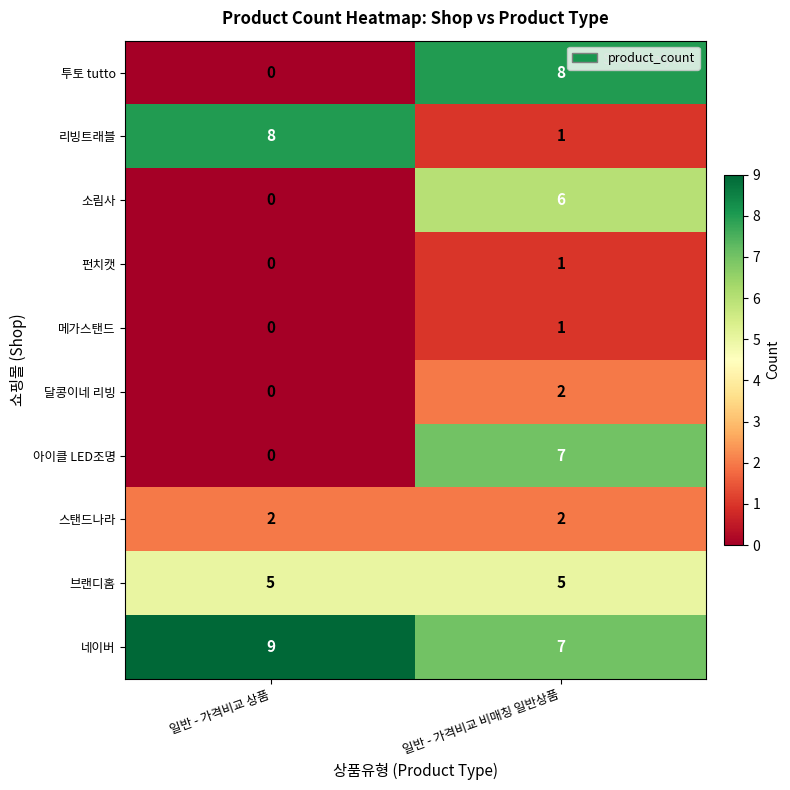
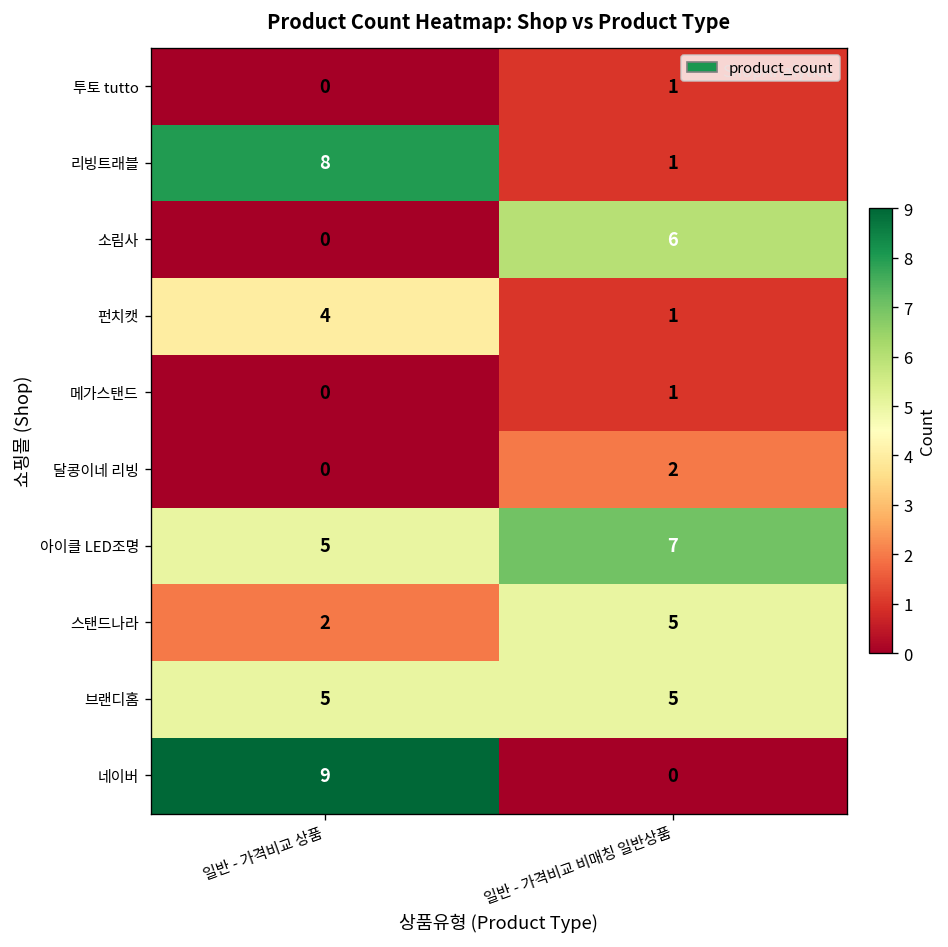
  {
    "투토 tutto": {
      "일반 - 가격비교 상품": 0,
-     "일반 - 가격비교 비매칭 일반상품": 8
+     "일반 - 가격비교 비매칭 일반상품": 1
    },
    "리빙트래블": {
      "일반 - 가격비교 상품": 8,
      "일반 - 가격비교 비매칭 일반상품": 1
    },
    "소림사": {
      "일반 - 가격비교 상품": 0,
      "일반 - 가격비교 비매칭 일반상품": 6
    },
    "펀치캣": {
-     "일반 - 가격비교 상품": 0,
+     "일반 - 가격비교 상품": 4,
      "일반 - 가격비교 비매칭 일반상품": 1
    },
    "메가스탠드": {
      "일반 - 가격비교 상품": 0,
      "일반 - 가격비교 비매칭 일반상품": 1
    },
    "달콩이네 리빙": {
      "일반 - 가격비교 상품": 0,
      "일반 - 가격비교 비매칭 일반상품": 2
    },
    "아이클 LED조명": {
-     "일반 - 가격비교 상품": 0,
+     "일반 - 가격비교 상품": 5,
      "일반 - 가격비교 비매칭 일반상품": 7
    },
    "스탠드나라": {
      "일반 - 가격비교 상품": 2,
-     "일반 - 가격비교 비매칭 일반상품": 2
+     "일반 - 가격비교 비매칭 일반상품": 5
    },
    "브랜디홈": {
      "일반 - 가격비교 상품": 5,
      "일반 - 가격비교 비매칭 일반상품": 5
    },
    "네이버": {
      "일반 - 가격비교 상품": 9,
-     "일반 - 가격비교 비매칭 일반상품": 7
+     "일반 - 가격비교 비매칭 일반상품": 0
    }
  }
